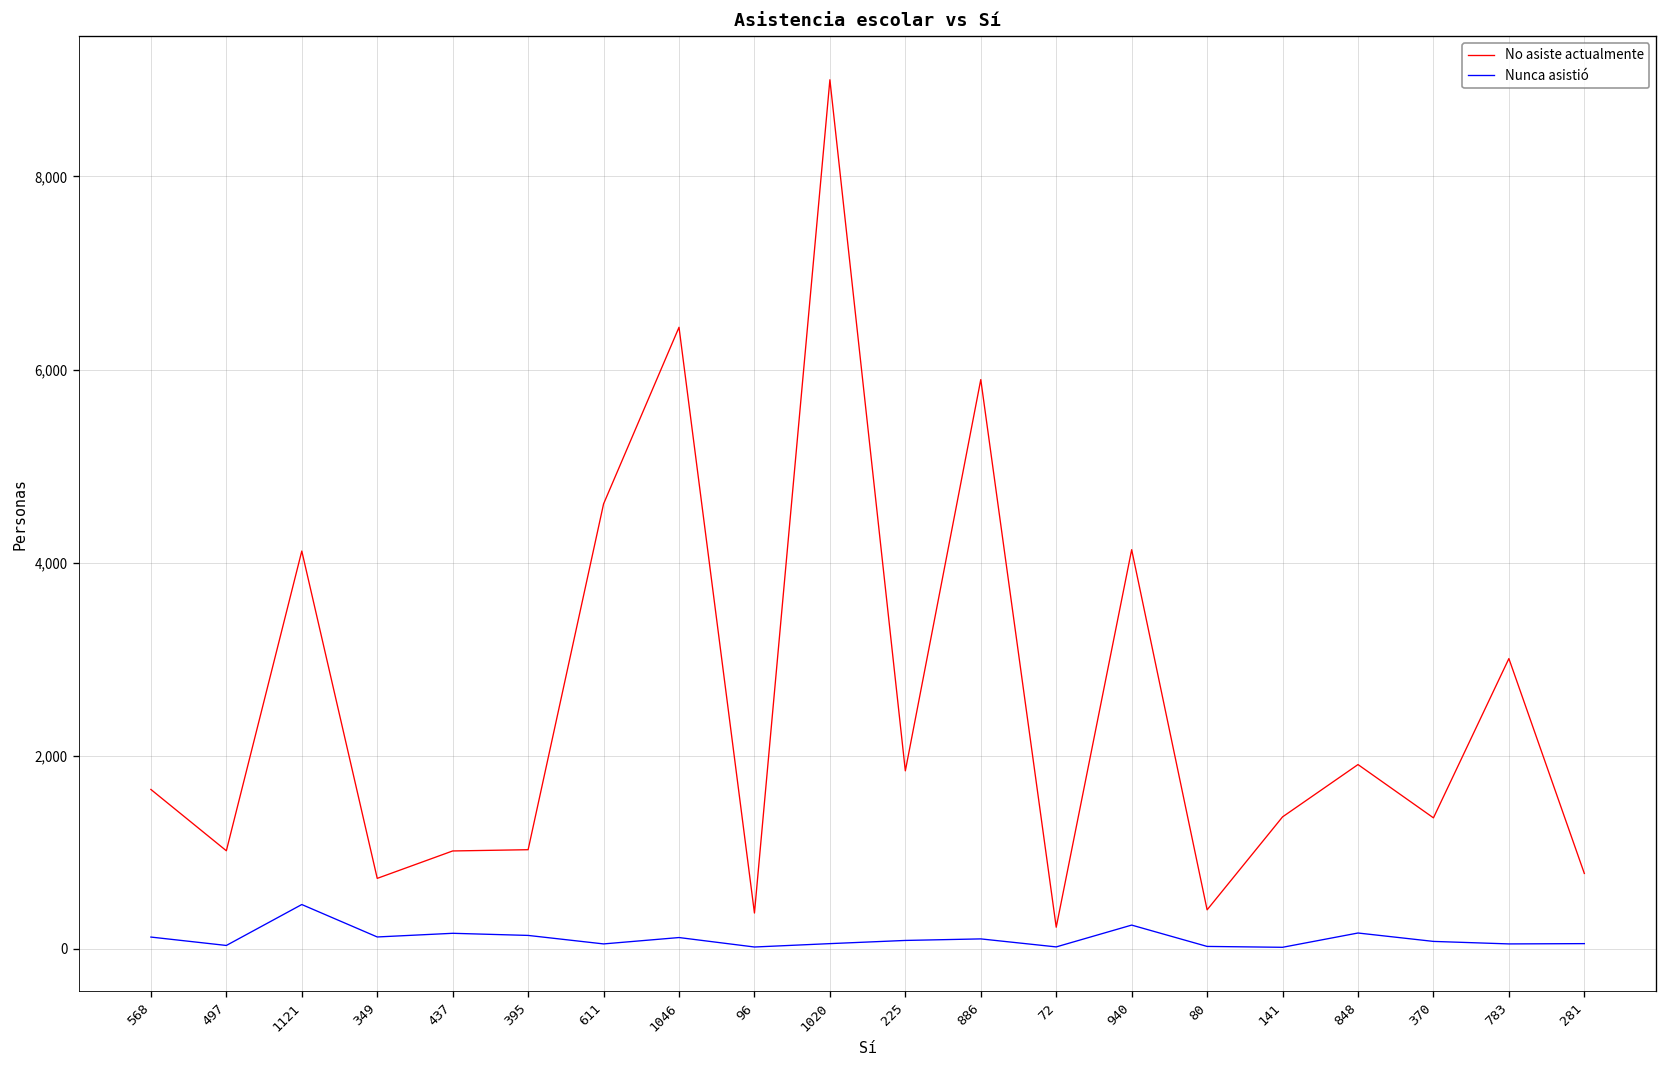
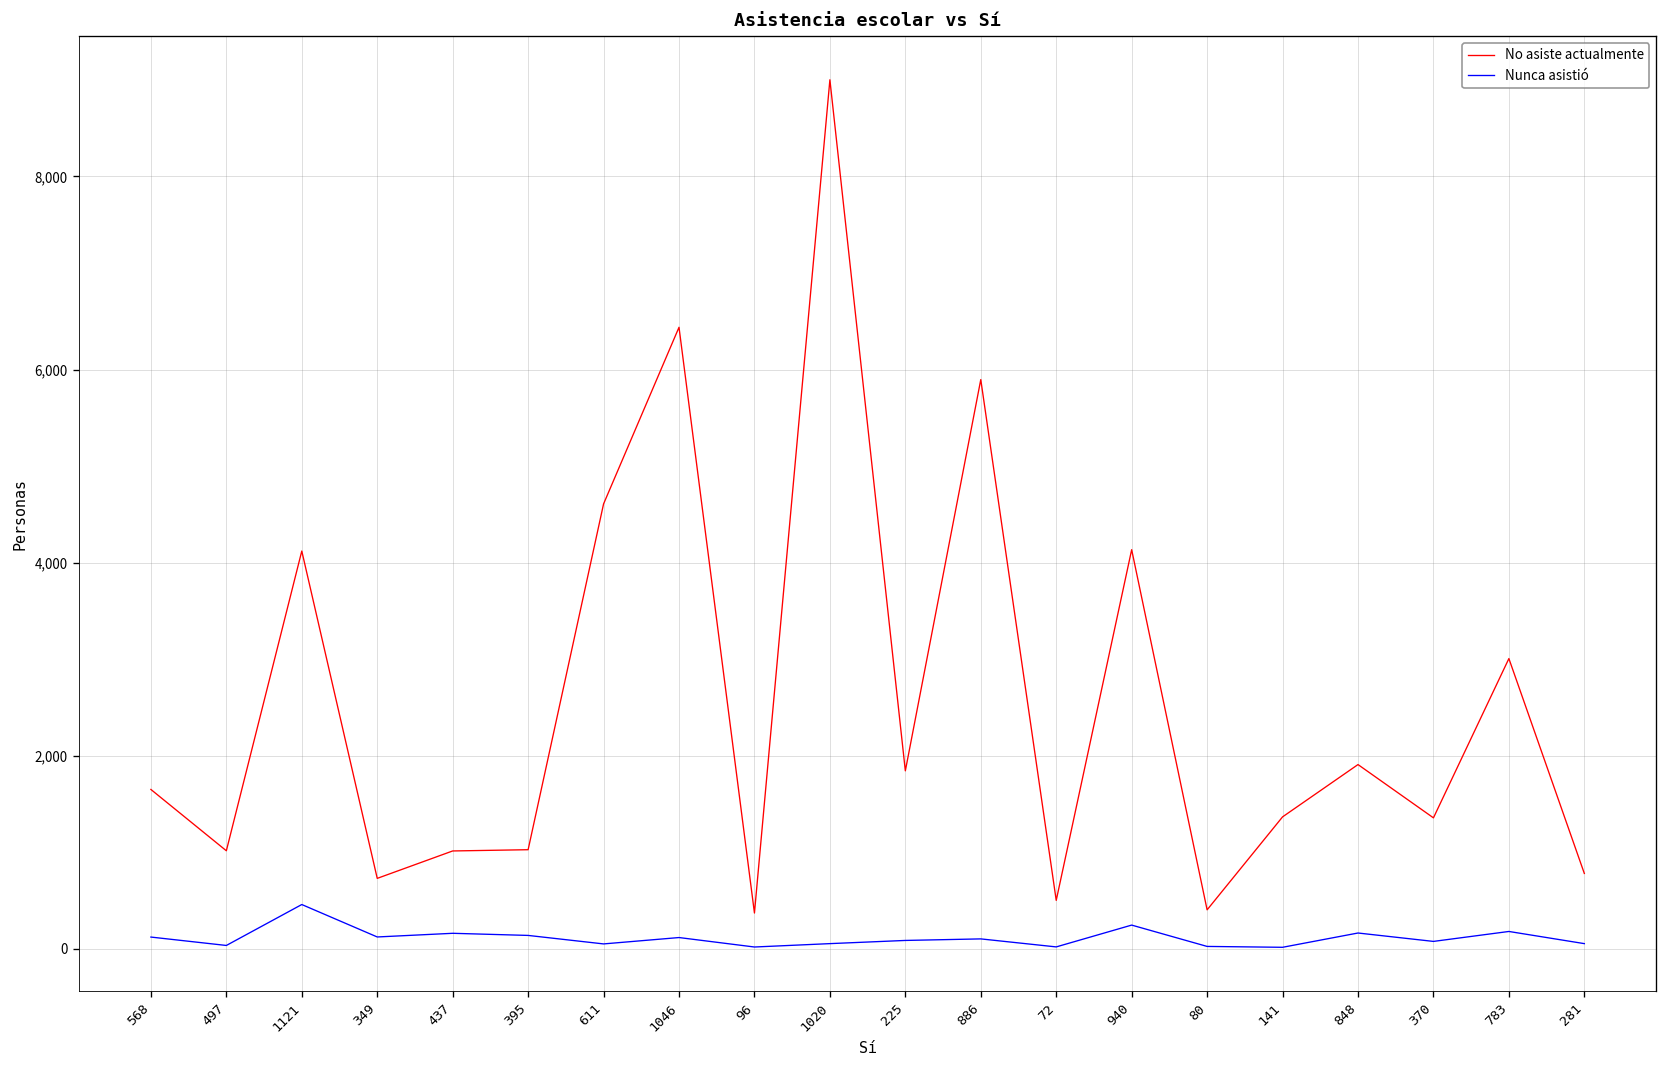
  {
    "No asiste actualmente": {
      "568": "1,700",
      "497": "1,000",
      "1121": "4,100",
      "349": "700",
      "437": "1,000",
      "395": "1,000",
      "611": "4,600",
      "1046": "6,400",
      "96": "400",
      "1020": "9,000",
      "225": "1,800",
      "886": "5,900",
-     "72": "200",
+     "72": "500",
      "940": "4,100",
      "80": "400",
      "141": "1,400",
      "848": "1,900",
      "370": "1,400",
      "783": "3,000",
      "281": "800"
    },
    "Nunca asistió": {
      "568": "100",
      "497": "0",
      "1121": "500",
      "349": "100",
      "437": "200",
      "395": "100",
      "611": "100",
      "1046": "100",
      "96": "0",
      "1020": "100",
      "225": "100",
      "886": "100",
      "72": "0",
      "940": "200",
      "80": "0",
      "141": "0",
      "848": "200",
      "370": "100",
-     "783": "100",
+     "783": "200",
      "281": "100"
    }
  }
